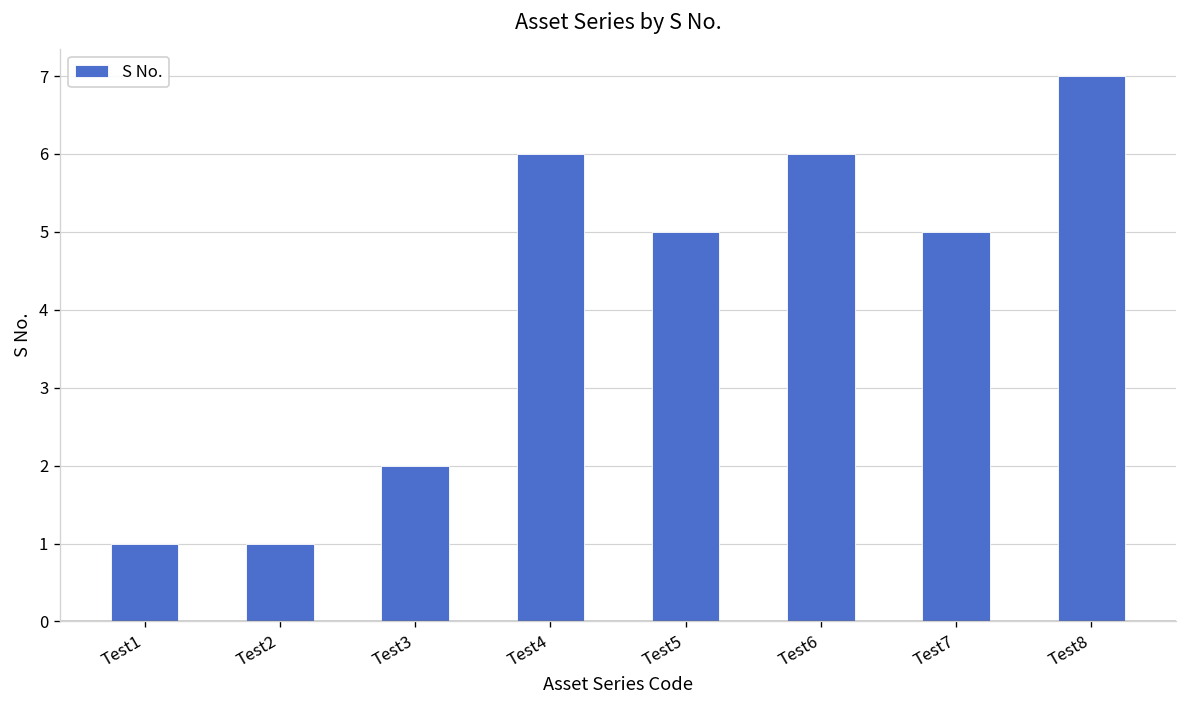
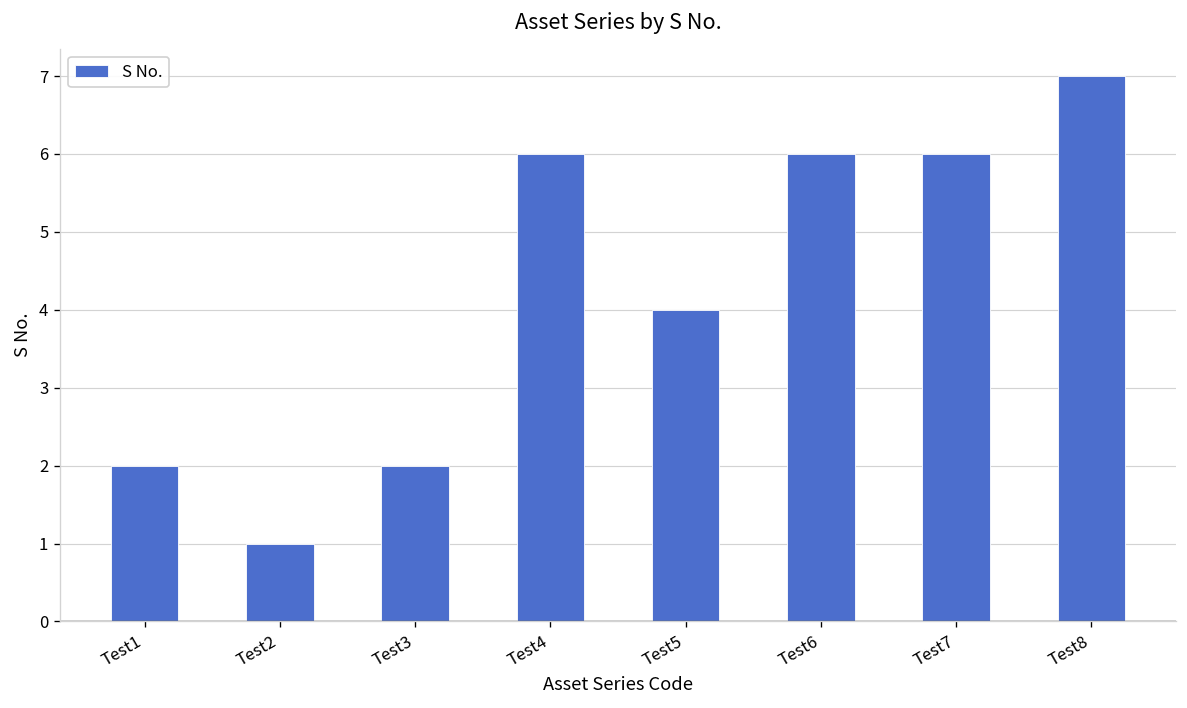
  {
-   "Test1": 1,
+   "Test1": 2,
    "Test2": 1,
    "Test3": 2,
    "Test4": 6,
-   "Test5": 5,
+   "Test5": 4,
    "Test6": 6,
-   "Test7": 5,
+   "Test7": 6,
    "Test8": 7
  }
